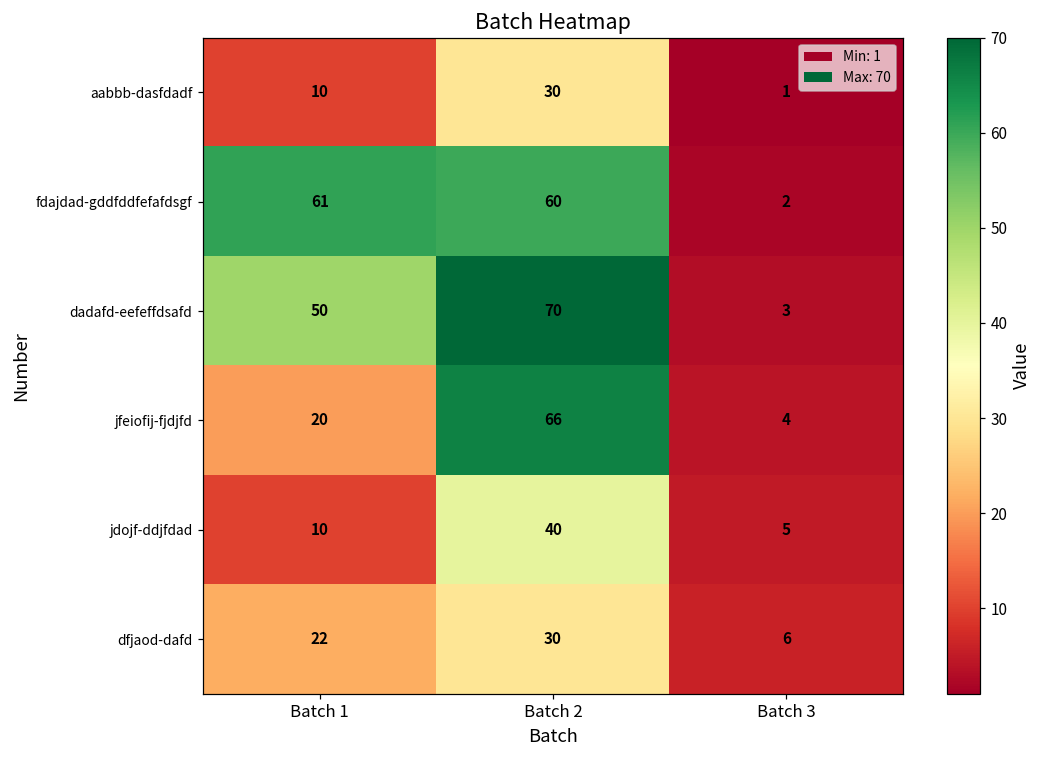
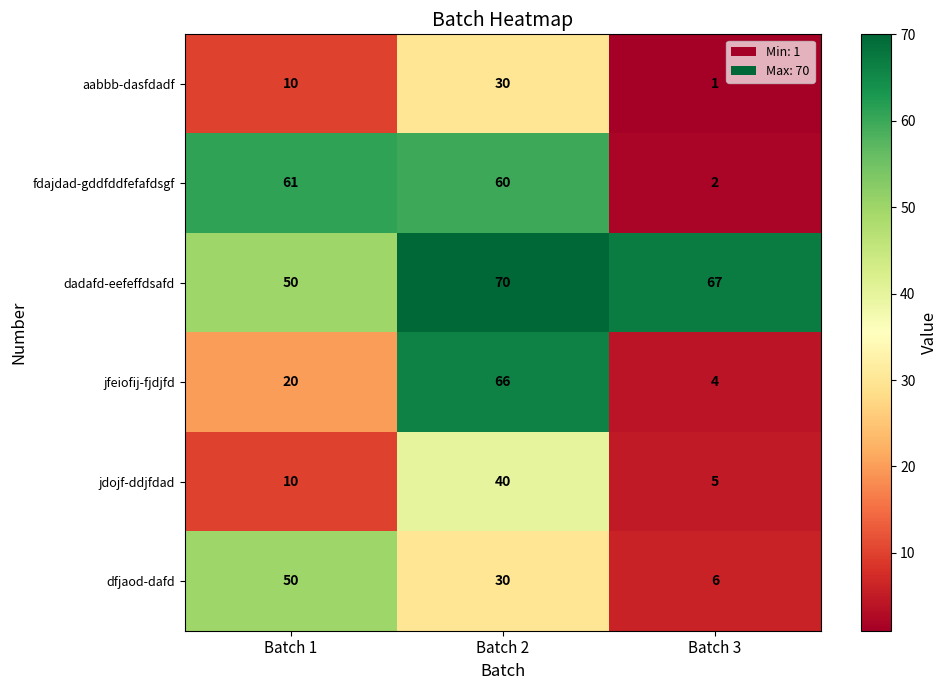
  {
    "aabbb-dasfdadf": {
      "Batch 1": 10,
      "Batch 2": 30,
      "Batch 3": 1
    },
    "fdajdad-gddfddfefafdsgf": {
      "Batch 1": 61,
      "Batch 2": 60,
      "Batch 3": 2
    },
    "dadafd-eefeffdsafd": {
      "Batch 1": 50,
      "Batch 2": 70,
-     "Batch 3": 3
+     "Batch 3": 67
    },
    "jfeiofij-fjdjfd": {
      "Batch 1": 20,
      "Batch 2": 66,
      "Batch 3": 4
    },
    "jdojf-ddjfdad": {
      "Batch 1": 10,
      "Batch 2": 40,
      "Batch 3": 5
    },
    "dfjaod-dafd": {
-     "Batch 1": 22,
+     "Batch 1": 50,
      "Batch 2": 30,
      "Batch 3": 6
    }
  }
